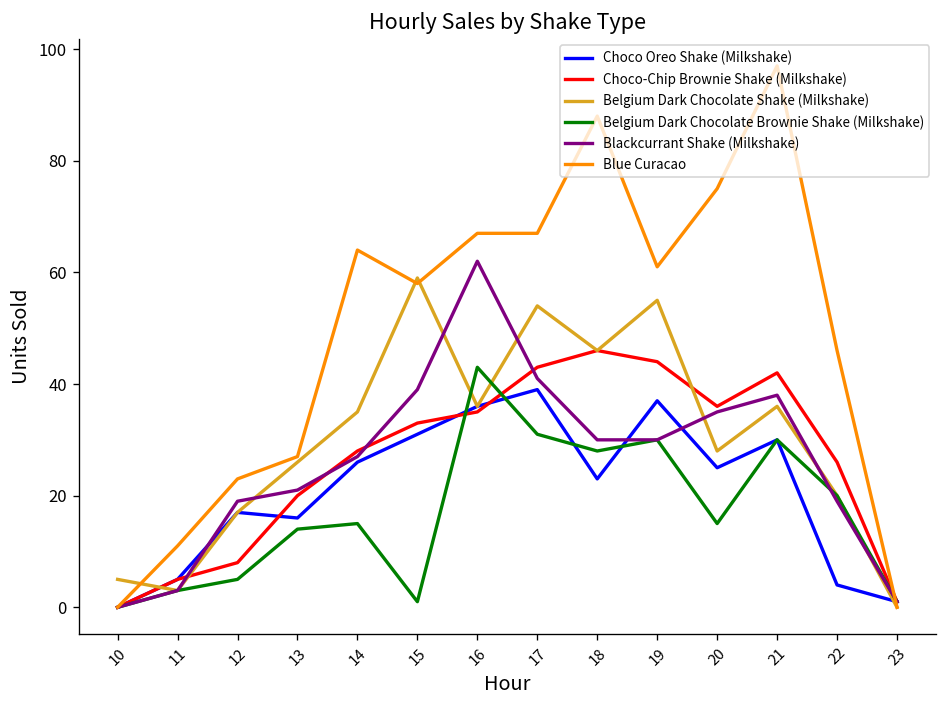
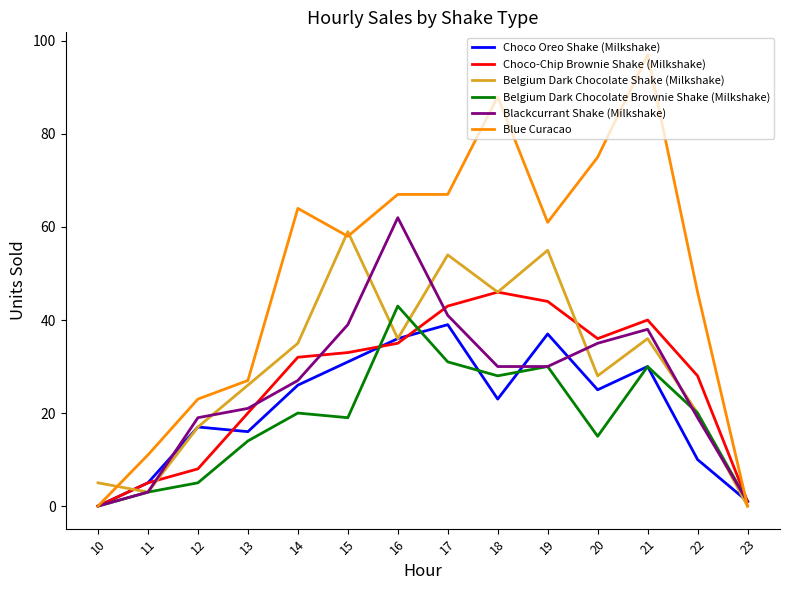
  {
    "Choco Oreo Shake (Milkshake)": {
      "13": 16,
      "14": 26,
      "15": 31,
      "17": 39,
      "18": 23,
      "19": 37,
      "20": 25,
-     "22": 4
+     "22": 10
    },
    "Choco-Chip Brownie Shake (Milkshake)": {
      "12": 8,
      "13": 20,
-     "14": 28,
+     "14": 32,
      "15": 33,
      "16": 35,
      "17": 43,
      "19": 44,
      "20": 36,
-     "21": 42,
-     "22": 26
+     "21": 40,
+     "22": 28
    },
    "Belgium Dark Chocolate Brownie Shake (Milkshake)": {
      "12": 5,
      "13": 14,
-     "14": 15,
-     "15": 1,
+     "14": 20,
+     "15": 19,
      "16": 43,
      "17": 31,
      "18": 28,
      "20": 15
    },
    "Blackcurrant Shake (Milkshake)": {
      "12": 19,
      "13": 21,
      "14": 27,
      "15": 39,
      "16": 62,
      "17": 41,
      "18": 30,
      "20": 35,
      "21": 38,
      "22": 19
    }
  }
